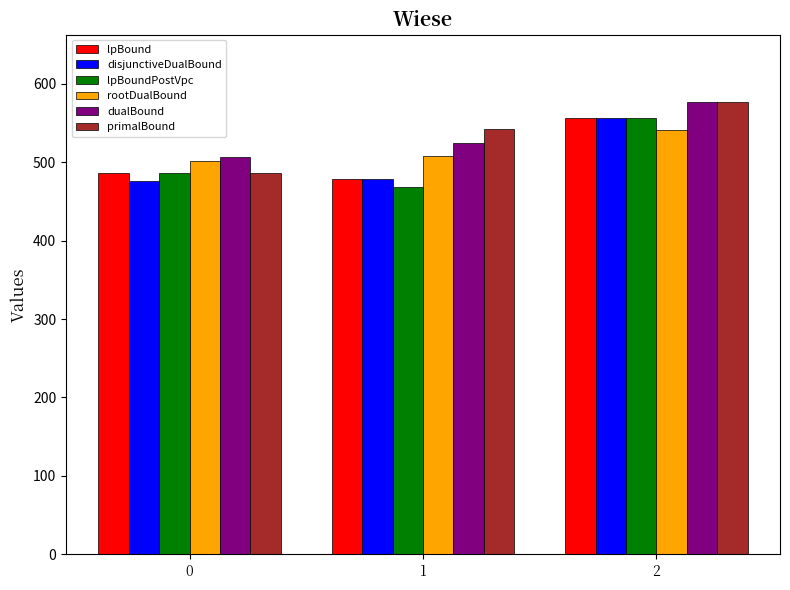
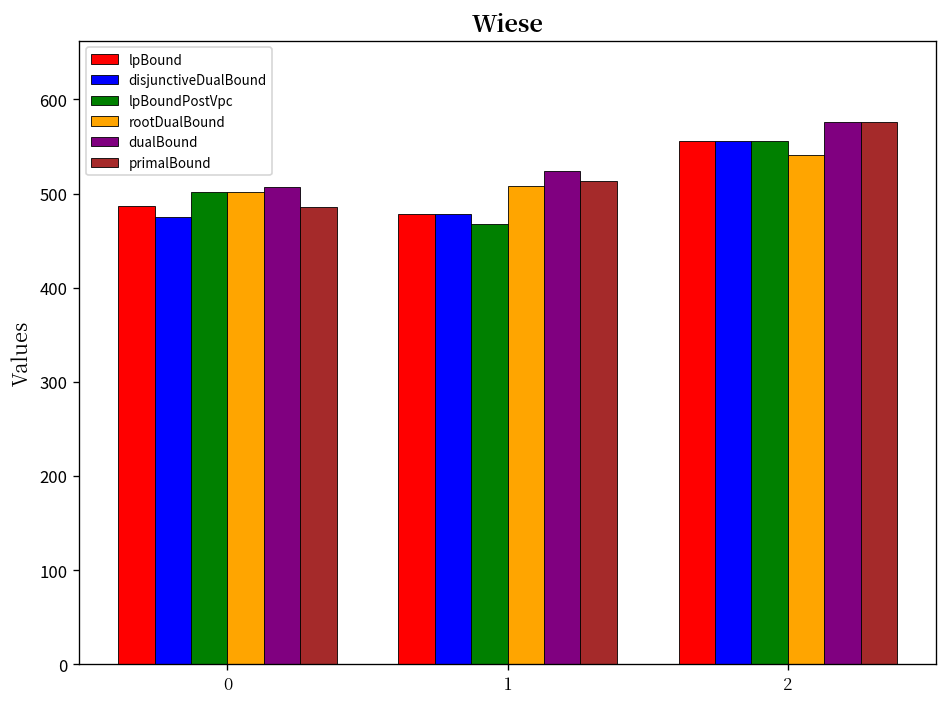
  {
    "lpBound": {
      "0": 490,
      "1": 480,
      "2": 560
    },
    "disjunctiveDualBound": {
      "0": 480,
      "1": 480,
      "2": 560
    },
    "lpBoundPostVpc": {
-     "0": 490,
+     "0": 500,
      "1": 470,
      "2": 560
    },
    "rootDualBound": {
      "0": 500,
      "1": 510,
      "2": 540
    },
    "dualBound": {
      "0": 510,
      "1": 520,
      "2": 580
    },
    "primalBound": {
      "0": 490,
-     "1": 540,
+     "1": 510,
      "2": 580
    }
  }
